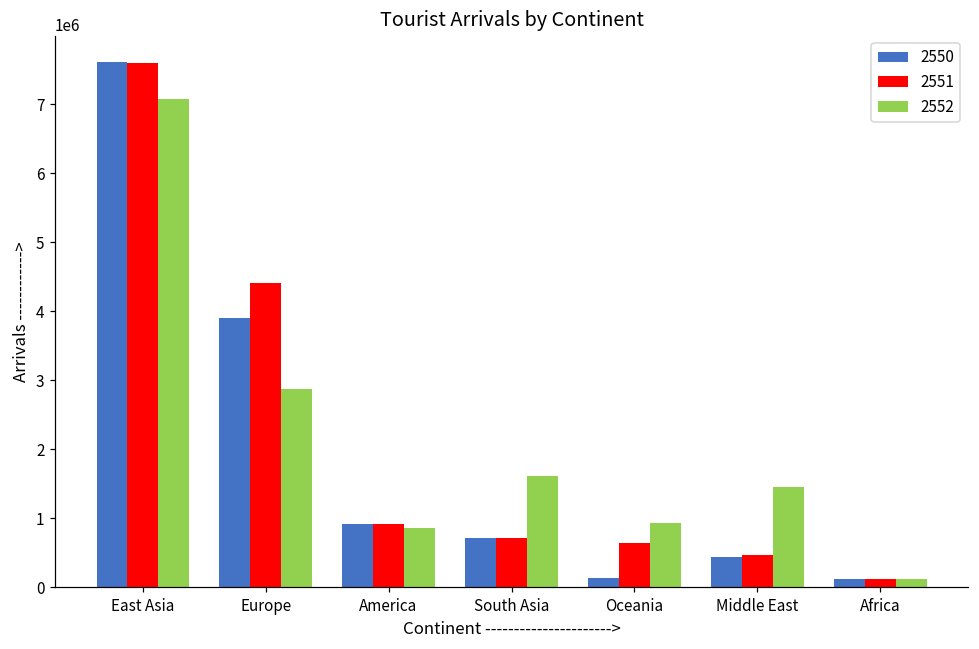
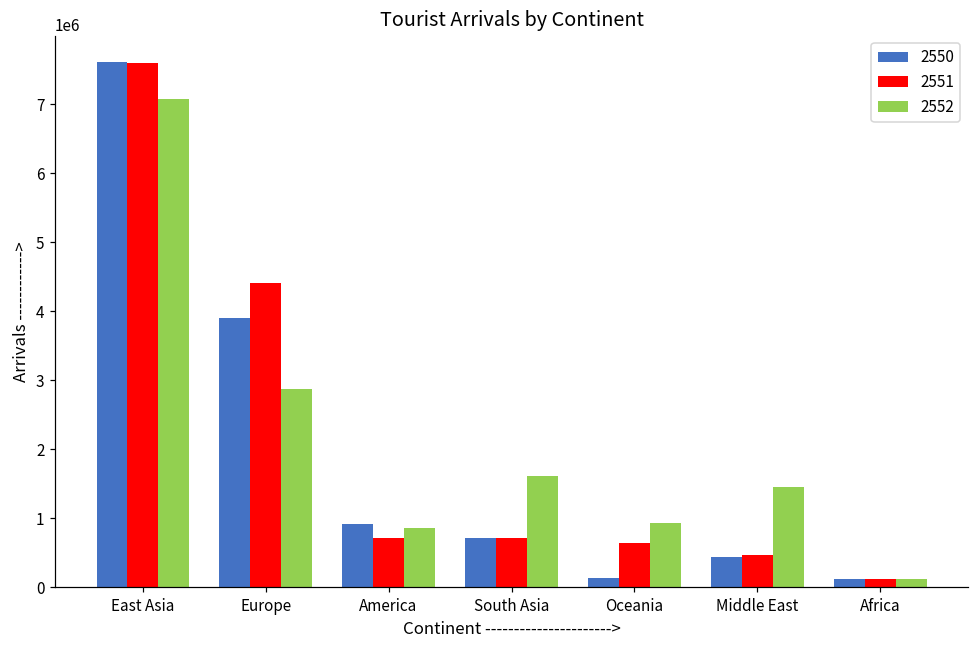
  {
    "2550": {
      "East Asia": 7600000,
      "Europe": 3900000,
      "America": 900000,
      "South Asia": 700000,
      "Oceania": 100000,
      "Middle East": 400000,
      "Africa": 100000
    },
    "2551": {
      "East Asia": 7600000,
      "Europe": 4400000,
-     "America": 900000,
+     "America": 700000,
      "South Asia": 700000,
      "Oceania": 600000,
      "Middle East": 500000,
      "Africa": 100000
    },
    "2552": {
      "East Asia": 7100000,
      "Europe": 2900000,
      "America": 900000,
      "South Asia": 1600000,
      "Oceania": 900000,
      "Middle East": 1400000,
      "Africa": 100000
    }
  }
